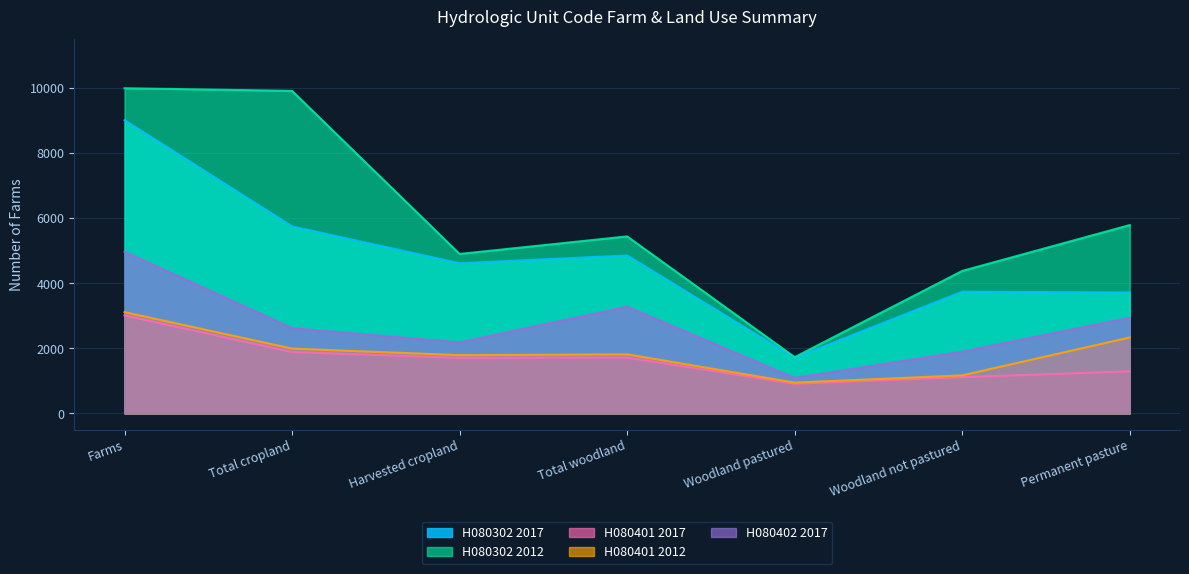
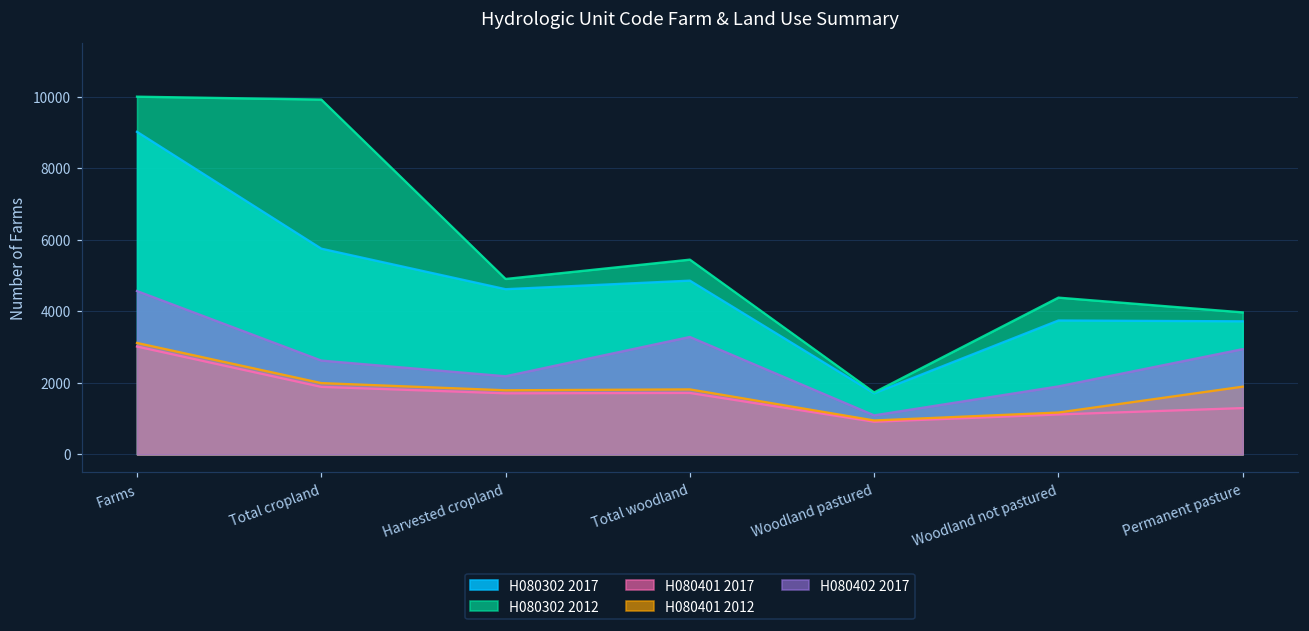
  {
    "H080302 2017": {
      "Farms": 9000,
      "Total cropland": 5800,
      "Harvested cropland": 4600,
      "Total woodland": 4900,
      "Woodland not pastured": 3700,
      "Permanent pasture": 3700
    },
    "H080302 2012": {
      "Farms": 10000,
      "Total cropland": 9900,
      "Harvested cropland": 4900,
      "Total woodland": 5400,
      "Woodland not pastured": 4400,
-     "Permanent pasture": 5800
+     "Permanent pasture": 4000
    },
    "H080401 2017": {
      "Farms": 3000,
      "Total cropland": 1900,
      "Harvested cropland": 1700,
      "Total woodland": 1700,
      "Permanent pasture": 1300
    },
    "H080401 2012": {
      "Farms": 3100,
      "Total cropland": 2000,
      "Harvested cropland": 1800,
      "Total woodland": 1800,
-     "Permanent pasture": 2300
+     "Permanent pasture": 1900
    },
    "H080402 2017": {
-     "Farms": 5000,
+     "Farms": 4600,
      "Total cropland": 2600,
      "Harvested cropland": 2200,
      "Total woodland": 3300,
      "Woodland pastured": 1100,
      "Woodland not pastured": 1900,
      "Permanent pasture": 2900
    }
  }
